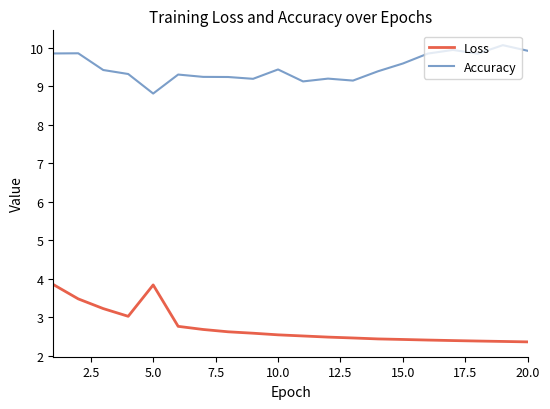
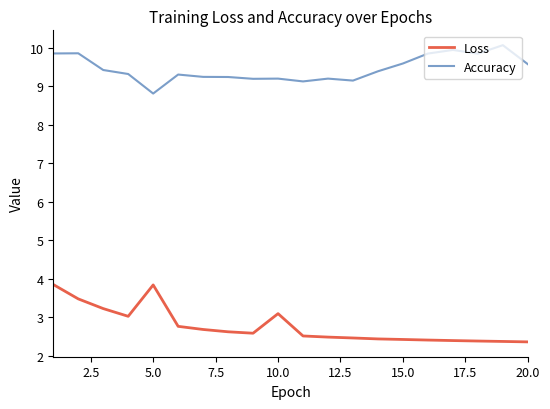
  {
    "Loss": {
      "5.0": 3.8,
-     "10.0": 2.5,
+     "10.0": 3.1,
      "15.0": 2.4,
      "20.0": 2.4
    },
    "Accuracy": {
      "5.0": 8.8,
-     "10.0": 9.4,
+     "10.0": 9.2,
      "15.0": 9.6,
-     "20.0": 9.9
+     "20.0": 9.6
    }
  }
